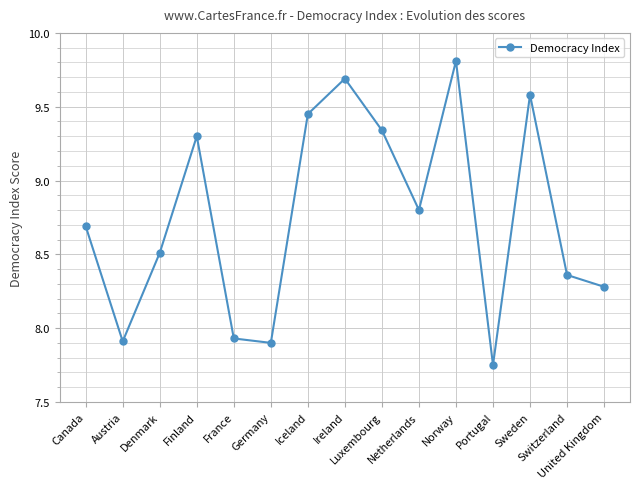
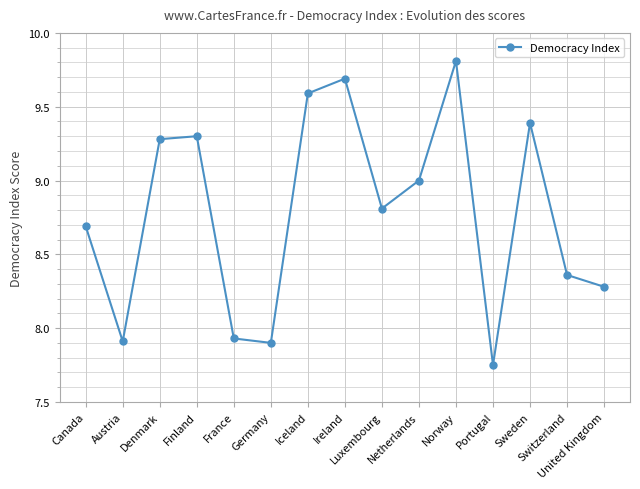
  {
    "Canada": 8.69,
    "Austria": 7.91,
-   "Denmark": 8.51,
+   "Denmark": 9.28,
    "Finland": 9.30,
    "France": 7.93,
    "Germany": 7.90,
-   "Iceland": 9.45,
+   "Iceland": 9.59,
    "Ireland": 9.69,
-   "Luxembourg": 9.34,
-   "Netherlands": 8.8,
+   "Luxembourg": 8.81,
+   "Netherlands": 9.0,
    "Norway": 9.81,
    "Portugal": 7.75,
-   "Sweden": 9.58,
+   "Sweden": 9.39,
    "Switzerland": 8.36,
    "United Kingdom": 8.28
  }
